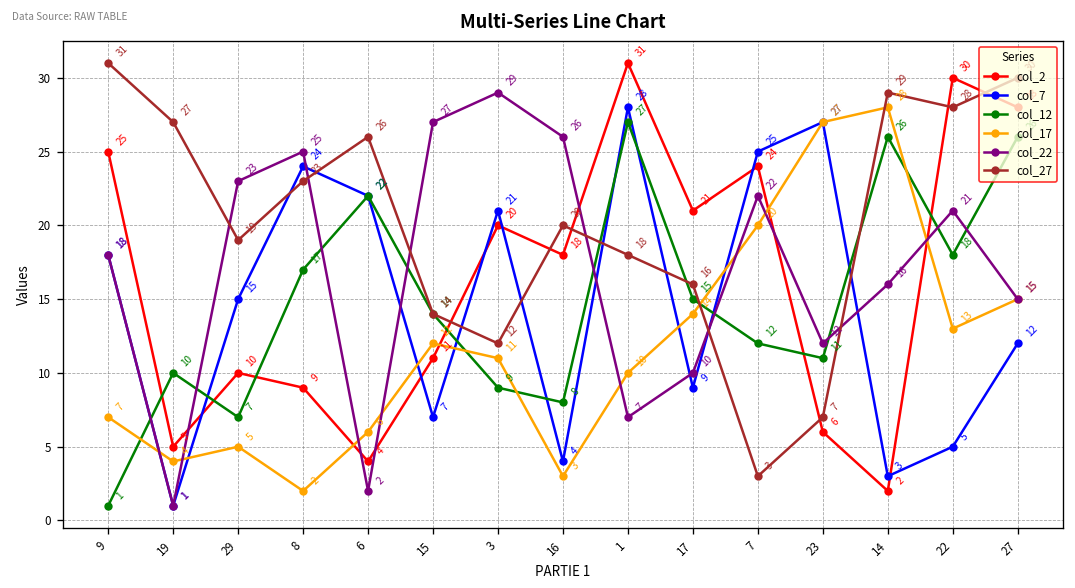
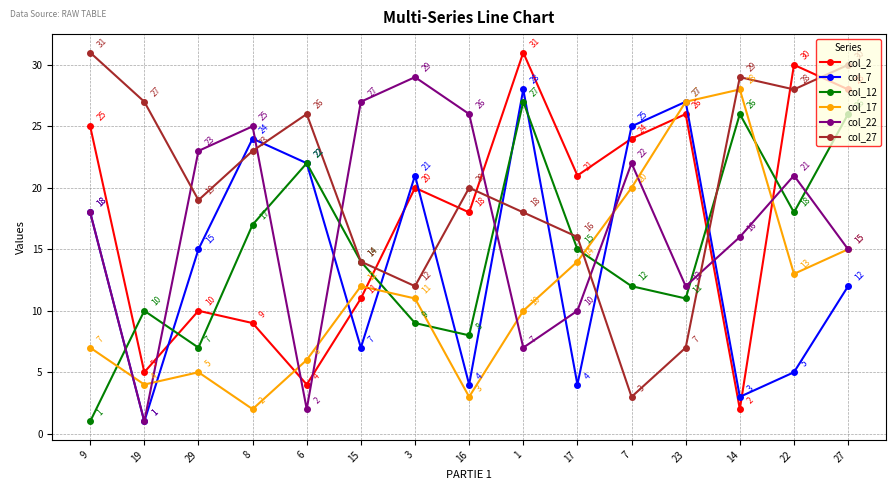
  {
    "col_2": {
      "9": 25,
      "19": 5,
      "29": 10,
      "8": 9,
      "6": 4,
      "15": 11,
      "3": 20,
      "16": 18,
      "1": 31,
      "17": 21,
      "7": 24,
-     "23": 6,
+     "23": 26,
      "14": 2,
      "22": 30
    },
    "col_7": {
      "29": 15,
      "8": 24,
      "15": 7,
      "3": 21,
      "16": 4,
      "1": 28,
-     "17": 9,
+     "17": 4,
      "7": 25,
      "14": 3,
      "22": 5,
      "27": 12
    },
    "col_12": {
      "9": 1,
      "19": 10,
      "29": 7,
      "8": 17,
      "3": 9,
      "16": 8,
      "1": 27,
      "17": 15,
      "7": 12,
      "23": 11,
      "14": 26,
      "22": 18
    },
    "col_17": {
      "9": 7,
      "19": 4,
      "29": 5,
      "8": 2,
      "6": 6,
      "15": 12,
      "3": 11,
      "16": 3,
      "1": 10,
      "17": 14,
      "7": 20,
      "14": 28,
      "22": 13
    },
    "col_22": {
      "29": 23,
      "8": 25,
      "6": 2,
      "15": 27,
      "3": 29,
      "16": 26,
      "1": 7,
      "17": 10,
      "7": 22,
      "23": 12,
      "14": 16,
      "22": 21
    },
    "col_27": {
      "9": 31,
      "19": 27,
      "29": 19,
      "8": 23,
      "6": 26,
      "3": 12,
      "16": 20,
      "1": 18,
      "17": 16,
      "7": 3,
      "23": 7,
      "14": 29,
      "22": 28
    }
  }
